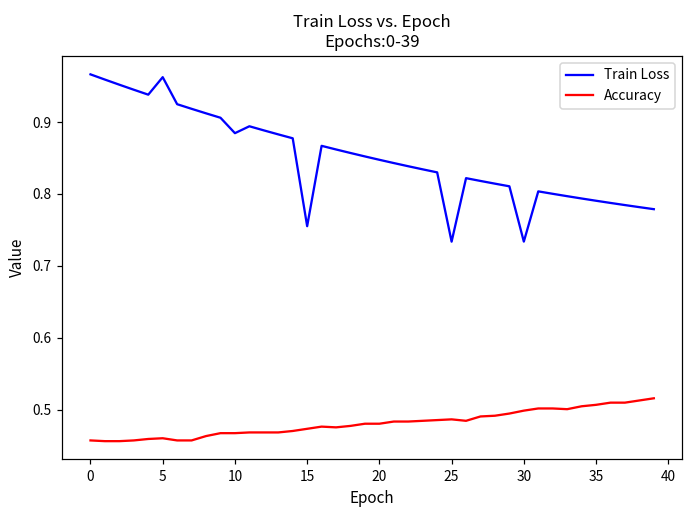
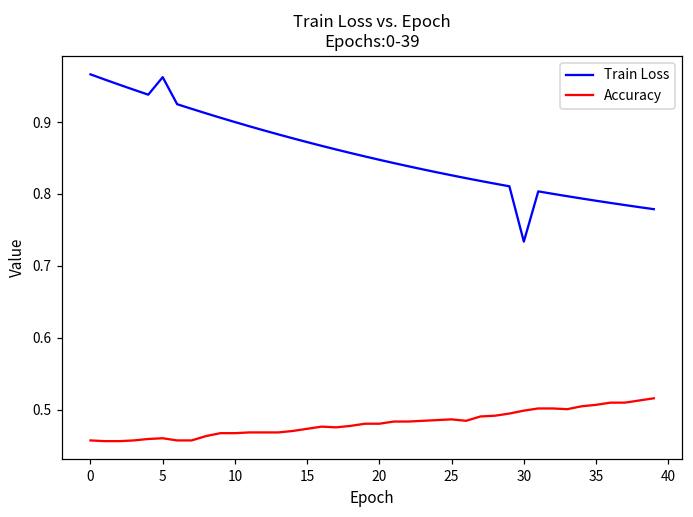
  {
    "Train Loss": {
      "0": 0.97,
      "5": 0.96,
-     "10": 0.88,
-     "15": 0.76,
+     "10": 0.90,
+     "15": 0.87,
      "20": 0.85,
-     "25": 0.73,
+     "25": 0.83,
      "30": 0.73,
      "35": 0.79
    },
    "Accuracy": {
      "0": 0.46,
      "5": 0.46,
      "10": 0.47,
      "15": 0.47,
      "20": 0.48,
      "25": 0.49,
      "30": 0.50,
      "35": 0.51
    }
  }
